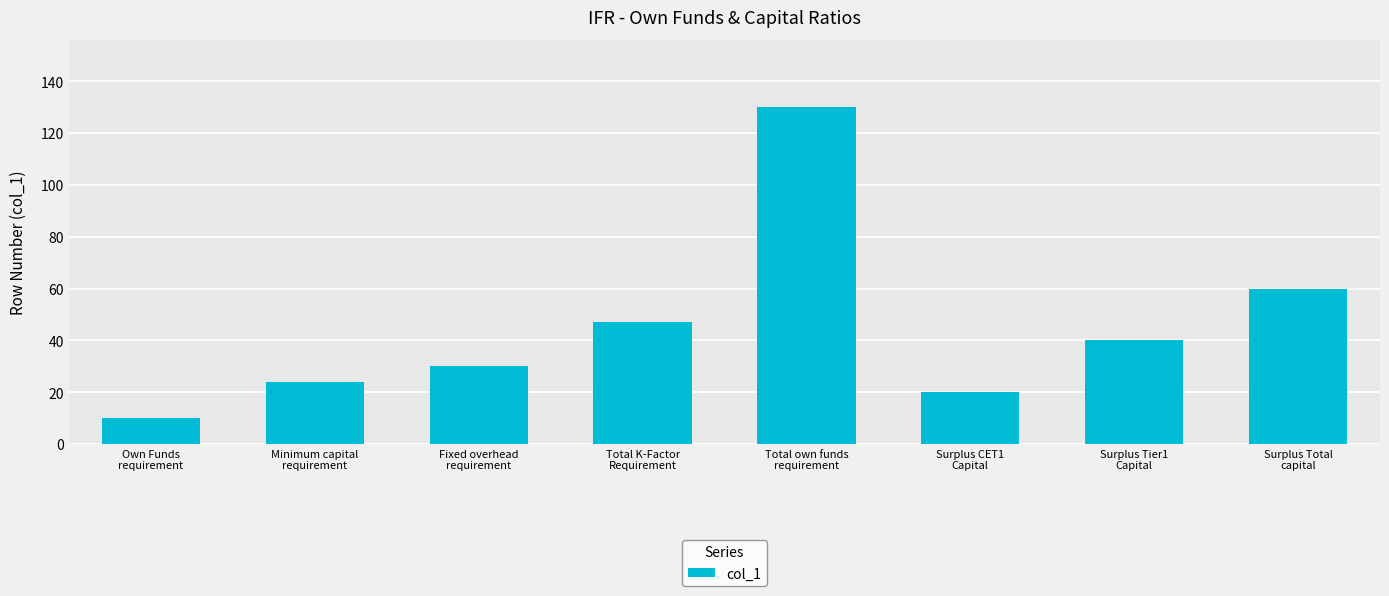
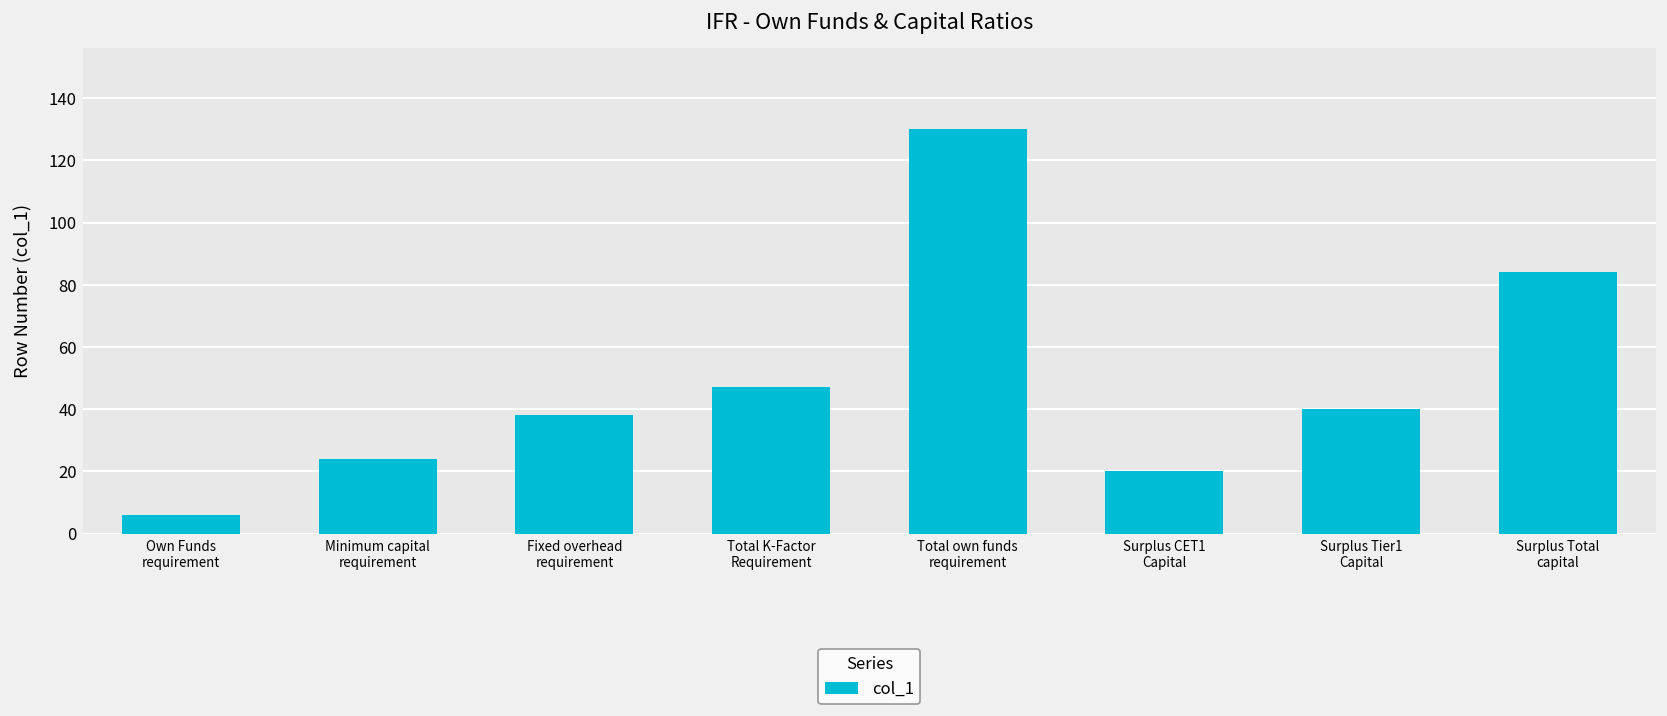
  {
-   "Own Funds requirement": 10,
+   "Own Funds requirement": 6,
    "Minimum capital requirement": 24,
-   "Fixed overhead requirement": 30,
+   "Fixed overhead requirement": 38,
    "Total K-Factor Requirement": 47,
    "Total own funds requirement": 130,
    "Surplus CET1 Capital": 20,
    "Surplus Tier1 Capital": 40,
-   "Surplus Total capital": 60
+   "Surplus Total capital": 84
  }
